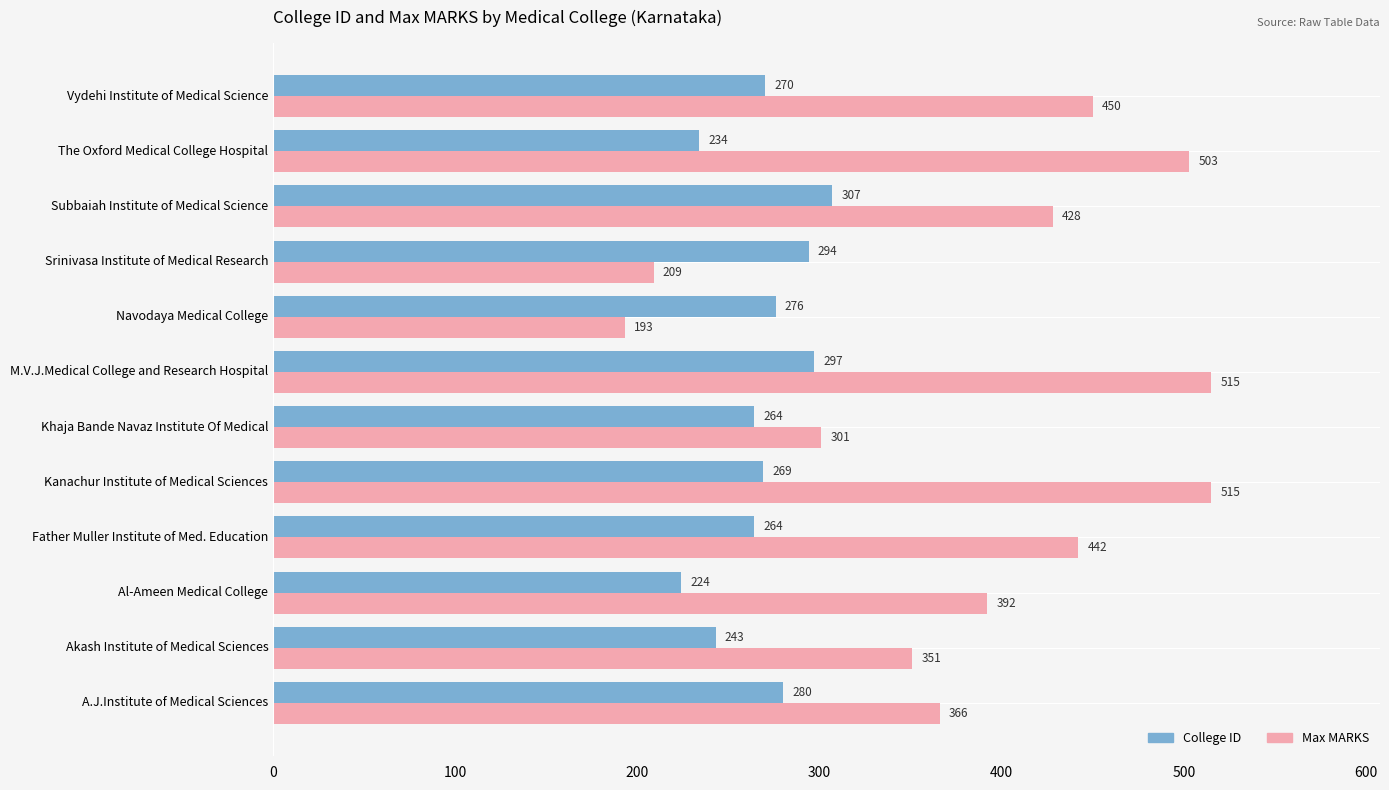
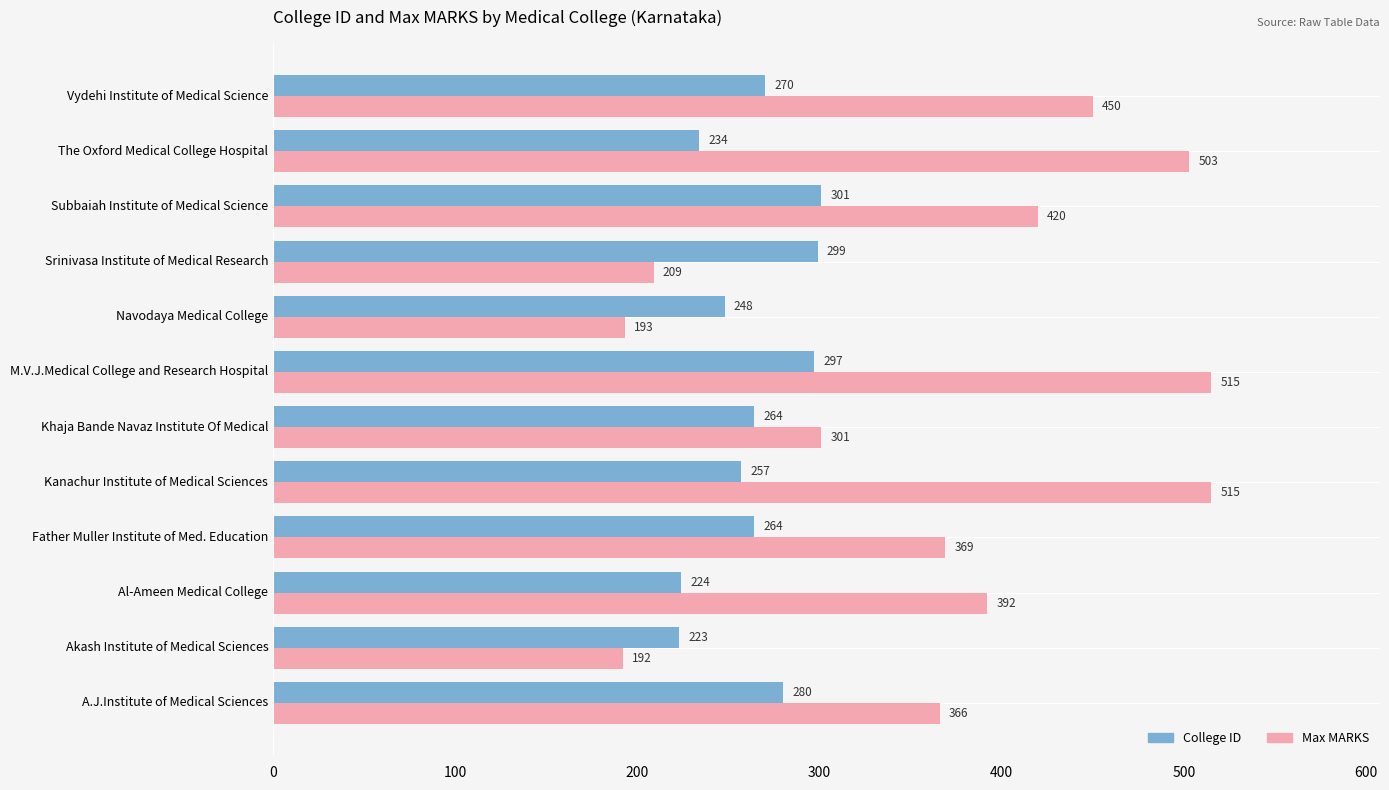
  {
    "College ID": {
      "Vydehi Institute of Medical Science": 270,
      "The Oxford Medical College Hospital": 234,
-     "Subbaiah Institute of Medical Science": 307,
-     "Srinivasa Institute of Medical Research": 294,
-     "Navodaya Medical College": 276,
+     "Subbaiah Institute of Medical Science": 301,
+     "Srinivasa Institute of Medical Research": 299,
+     "Navodaya Medical College": 248,
      "M.V.J.Medical College and Research Hospital": 297,
      "Khaja Bande Navaz Institute Of Medical": 264,
-     "Kanachur Institute of Medical Sciences": 269,
+     "Kanachur Institute of Medical Sciences": 257,
      "Father Muller Institute of Med. Education": 264,
      "Al-Ameen Medical College": 224,
-     "Akash Institute of Medical Sciences": 243,
+     "Akash Institute of Medical Sciences": 223,
      "A.J.Institute of Medical Sciences": 280
    },
    "Max MARKS": {
      "Vydehi Institute of Medical Science": 450,
      "The Oxford Medical College Hospital": 503,
-     "Subbaiah Institute of Medical Science": 428,
+     "Subbaiah Institute of Medical Science": 420,
      "Srinivasa Institute of Medical Research": 209,
      "Navodaya Medical College": 193,
      "M.V.J.Medical College and Research Hospital": 515,
      "Khaja Bande Navaz Institute Of Medical": 301,
      "Kanachur Institute of Medical Sciences": 515,
-     "Father Muller Institute of Med. Education": 442,
+     "Father Muller Institute of Med. Education": 369,
      "Al-Ameen Medical College": 392,
-     "Akash Institute of Medical Sciences": 351,
+     "Akash Institute of Medical Sciences": 192,
      "A.J.Institute of Medical Sciences": 366
    }
  }
